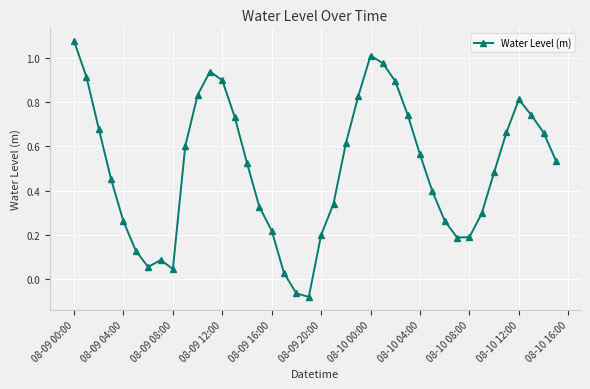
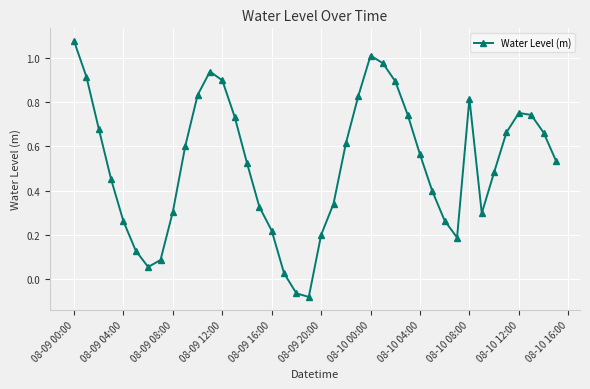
  {
    "08-09 00:00": 1.07,
    "08-09 04:00": 0.26,
-   "08-09 08:00": 0.05,
+   "08-09 08:00": 0.30,
    "08-09 12:00": 0.90,
    "08-09 16:00": 0.22,
    "08-09 20:00": 0.20,
    "08-10 00:00": 1.01,
    "08-10 04:00": 0.56,
-   "08-10 08:00": 0.19,
-   "08-10 12:00": 0.81
+   "08-10 08:00": 0.82,
+   "08-10 12:00": 0.75
  }
